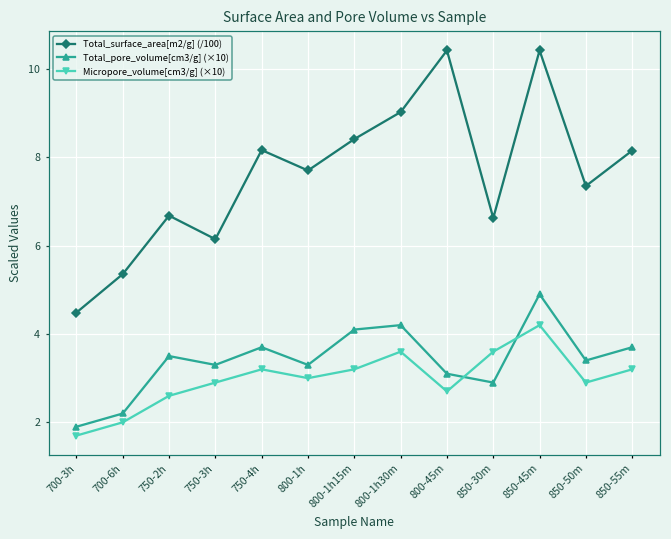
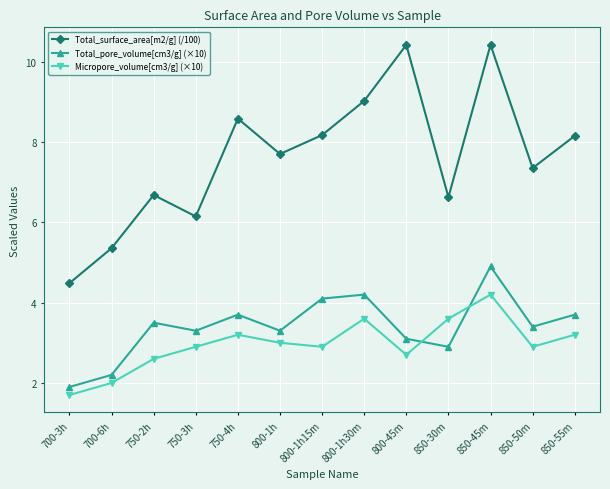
  {
    "Total_surface_area[m2/g] (/100)": {
      "700-3h": 4.5,
      "700-6h": 5.4,
      "750-2h": 6.7,
      "750-3h": 6.1,
-     "750-4h": 8.2,
+     "750-4h": 8.6,
      "800-1h": 7.7,
-     "800-1h15m": 8.4,
+     "800-1h15m": 8.2,
      "800-1h30m": 9.0,
      "800-45m": 10.4,
      "850-30m": 6.6,
      "850-45m": 10.4,
      "850-50m": 7.4,
      "850-55m": 8.2
    },
    "Total_pore_volume[cm3/g] (×10)": {
      "700-3h": 1.9,
      "700-6h": 2.2,
      "750-2h": 3.5,
      "750-3h": 3.3,
      "750-4h": 3.7,
      "800-1h": 3.3,
      "800-1h15m": 4.1,
      "800-1h30m": 4.2,
      "800-45m": 3.1,
      "850-30m": 2.9,
      "850-45m": 4.9,
      "850-50m": 3.4,
      "850-55m": 3.7
    },
    "Micropore_volume[cm3/g] (×10)": {
      "700-3h": 1.7,
      "700-6h": 2.0,
      "750-2h": 2.6,
      "750-3h": 2.9,
      "750-4h": 3.2,
      "800-1h": 3.0,
-     "800-1h15m": 3.2,
+     "800-1h15m": 2.9,
      "800-1h30m": 3.6,
      "800-45m": 2.7,
      "850-30m": 3.6,
      "850-45m": 4.2,
      "850-50m": 2.9,
      "850-55m": 3.2
    }
  }
